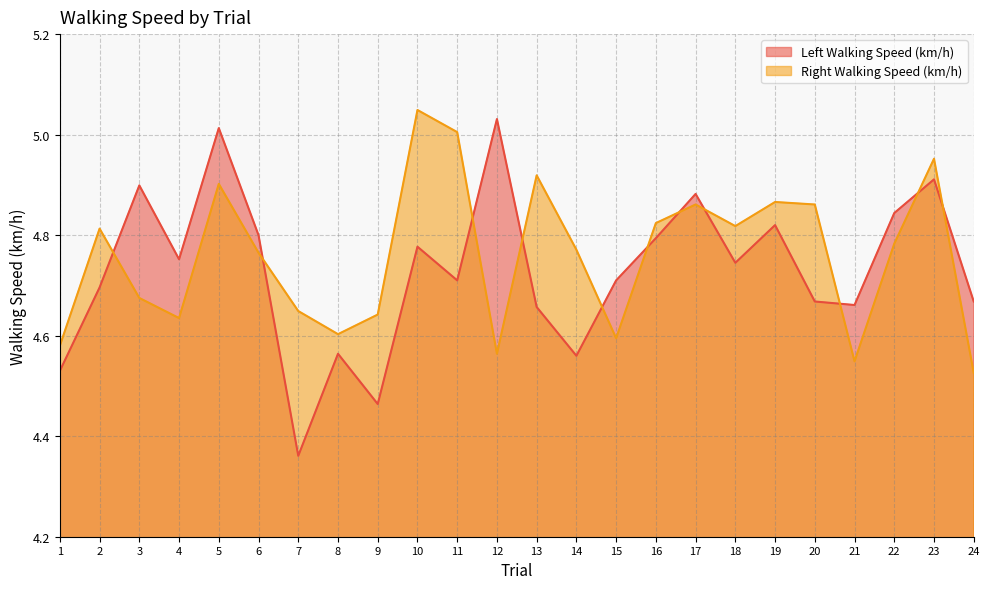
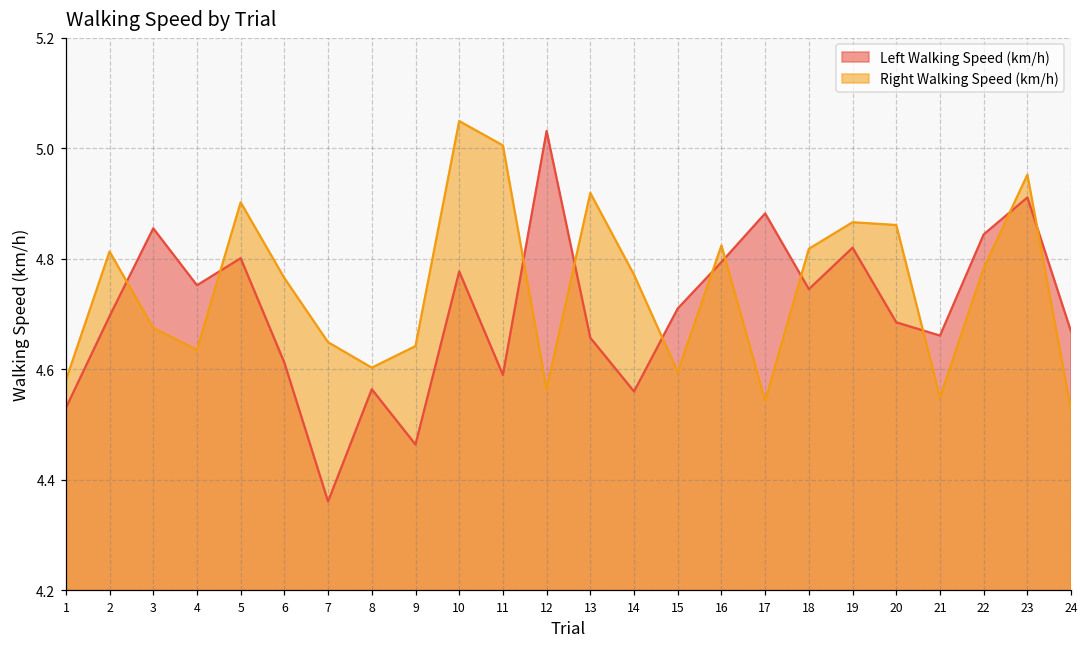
  {
    "Left Walking Speed (km/h)": {
      "1": 4.53,
      "2": 4.70,
-     "3": 4.90,
+     "3": 4.86,
      "4": 4.75,
-     "5": 5.01,
-     "6": 4.80,
+     "5": 4.80,
+     "6": 4.61,
      "7": 4.36,
      "8": 4.56,
      "9": 4.46,
      "10": 4.78,
-     "11": 4.71,
+     "11": 4.59,
      "12": 5.03,
      "13": 4.66,
      "14": 4.56,
      "15": 4.71,
      "16": 4.79,
      "17": 4.88,
      "18": 4.75,
      "19": 4.82,
-     "20": 4.67,
+     "20": 4.69,
      "21": 4.66,
      "22": 4.84,
      "23": 4.91,
      "24": 4.67
    },
    "Right Walking Speed (km/h)": {
      "1": 4.58,
      "2": 4.81,
      "3": 4.68,
      "4": 4.64,
      "5": 4.90,
      "6": 4.77,
      "7": 4.65,
      "8": 4.60,
      "9": 4.64,
      "10": 5.05,
      "11": 5.01,
      "12": 4.56,
      "13": 4.92,
      "14": 4.77,
      "15": 4.60,
      "16": 4.82,
-     "17": 4.86,
+     "17": 4.54,
      "18": 4.82,
      "19": 4.87,
      "20": 4.86,
      "21": 4.55,
      "22": 4.78,
      "23": 4.95,
      "24": 4.53
    }
  }
